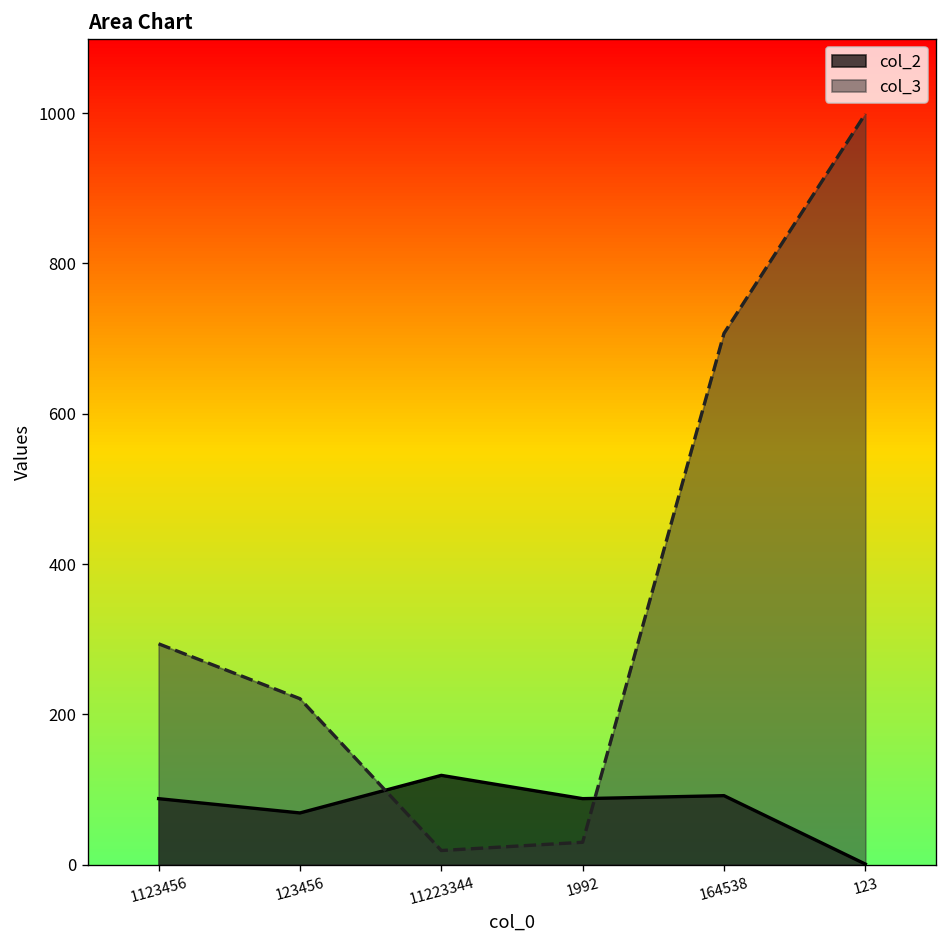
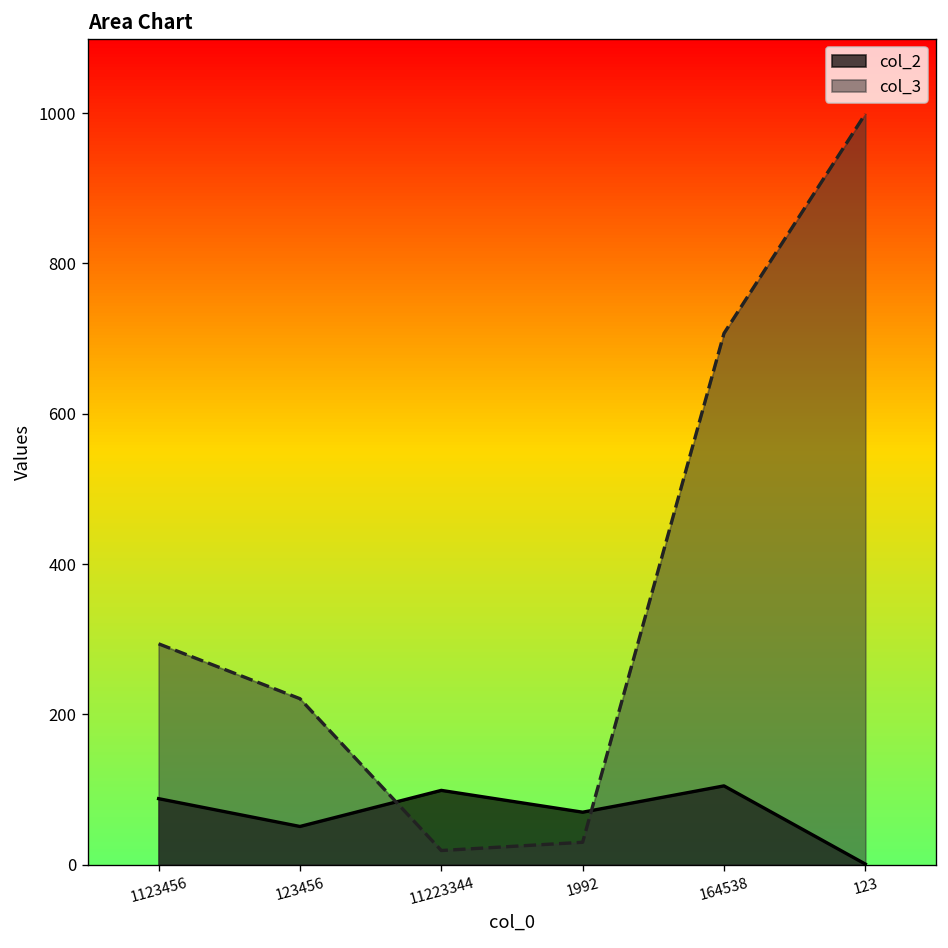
  {
    "col_2": {
      "1123456": 90,
-     "123456": 70,
-     "11223344": 120,
-     "1992": 90,
-     "164538": 90,
+     "123456": 50,
+     "11223344": 100,
+     "1992": 70,
+     "164538": 110,
      "123": 0
    },
    "col_3": {
      "1123456": 290,
      "123456": 220,
      "11223344": 20,
      "1992": 30,
      "164538": 710,
      "123": 1000
    }
  }
